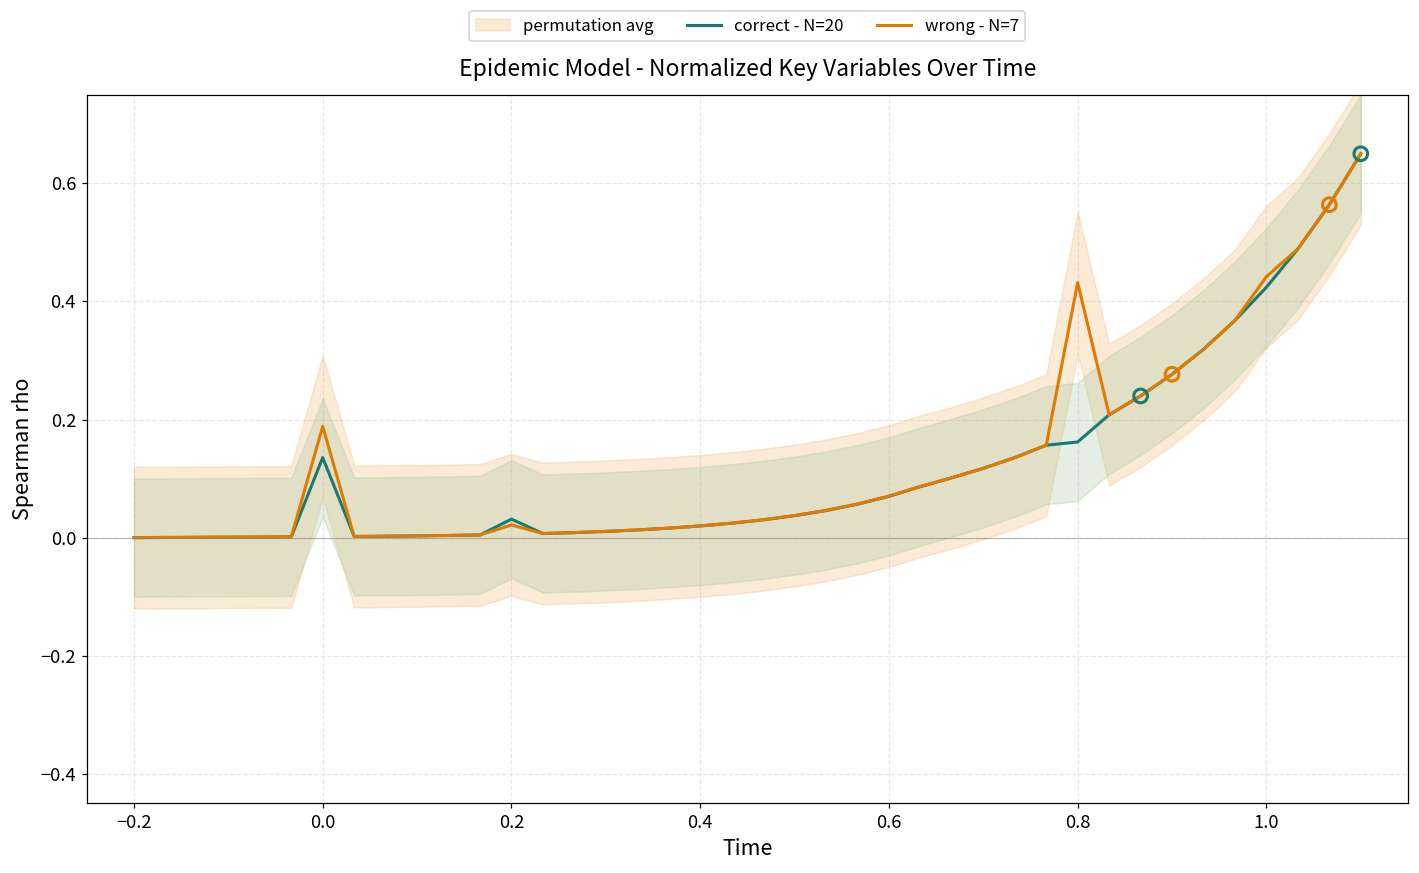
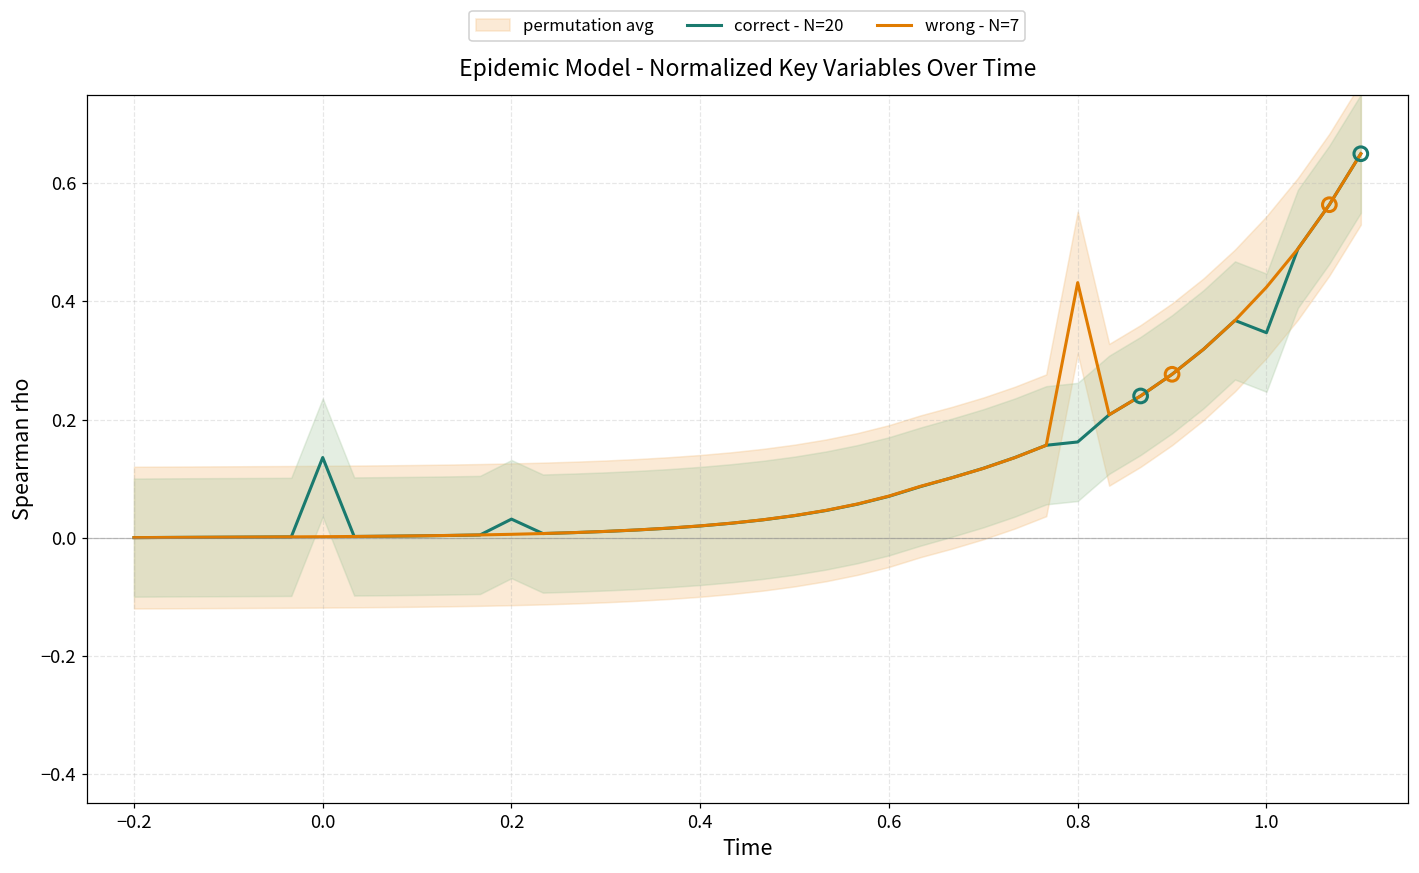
  {
    "correct - N=20": {
      "0.0": 0.14,
      "0.2": 0.03,
      "0.8": 0.16,
-     "1.0": 0.42
+     "1.0": 0.35
    },
    "wrong - N=7": {
-     "0.0": 0.19,
-     "0.2": 0.02,
+     "0.0": 0.00,
+     "0.2": 0.01,
      "0.8": 0.43,
-     "1.0": 0.44
+     "1.0": 0.42
    }
  }
